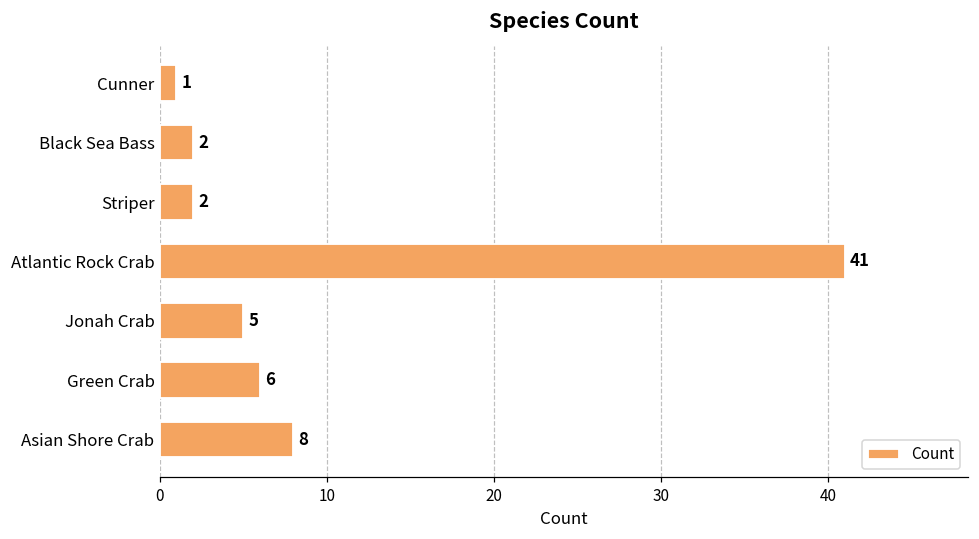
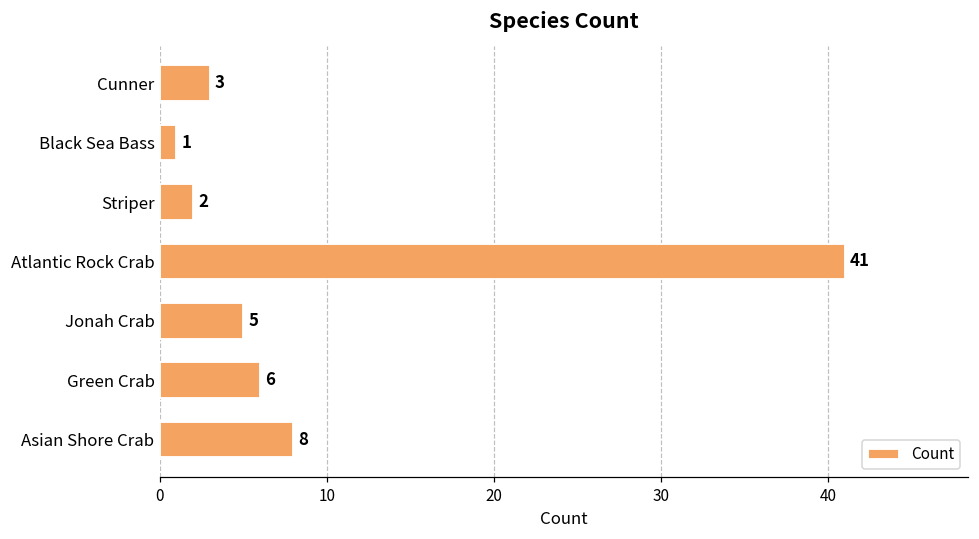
  {
-   "Cunner": 1,
-   "Black Sea Bass": 2,
+   "Cunner": 3,
+   "Black Sea Bass": 1,
    "Striper": 2,
    "Atlantic Rock Crab": 41,
    "Jonah Crab": 5,
    "Green Crab": 6,
    "Asian Shore Crab": 8
  }
